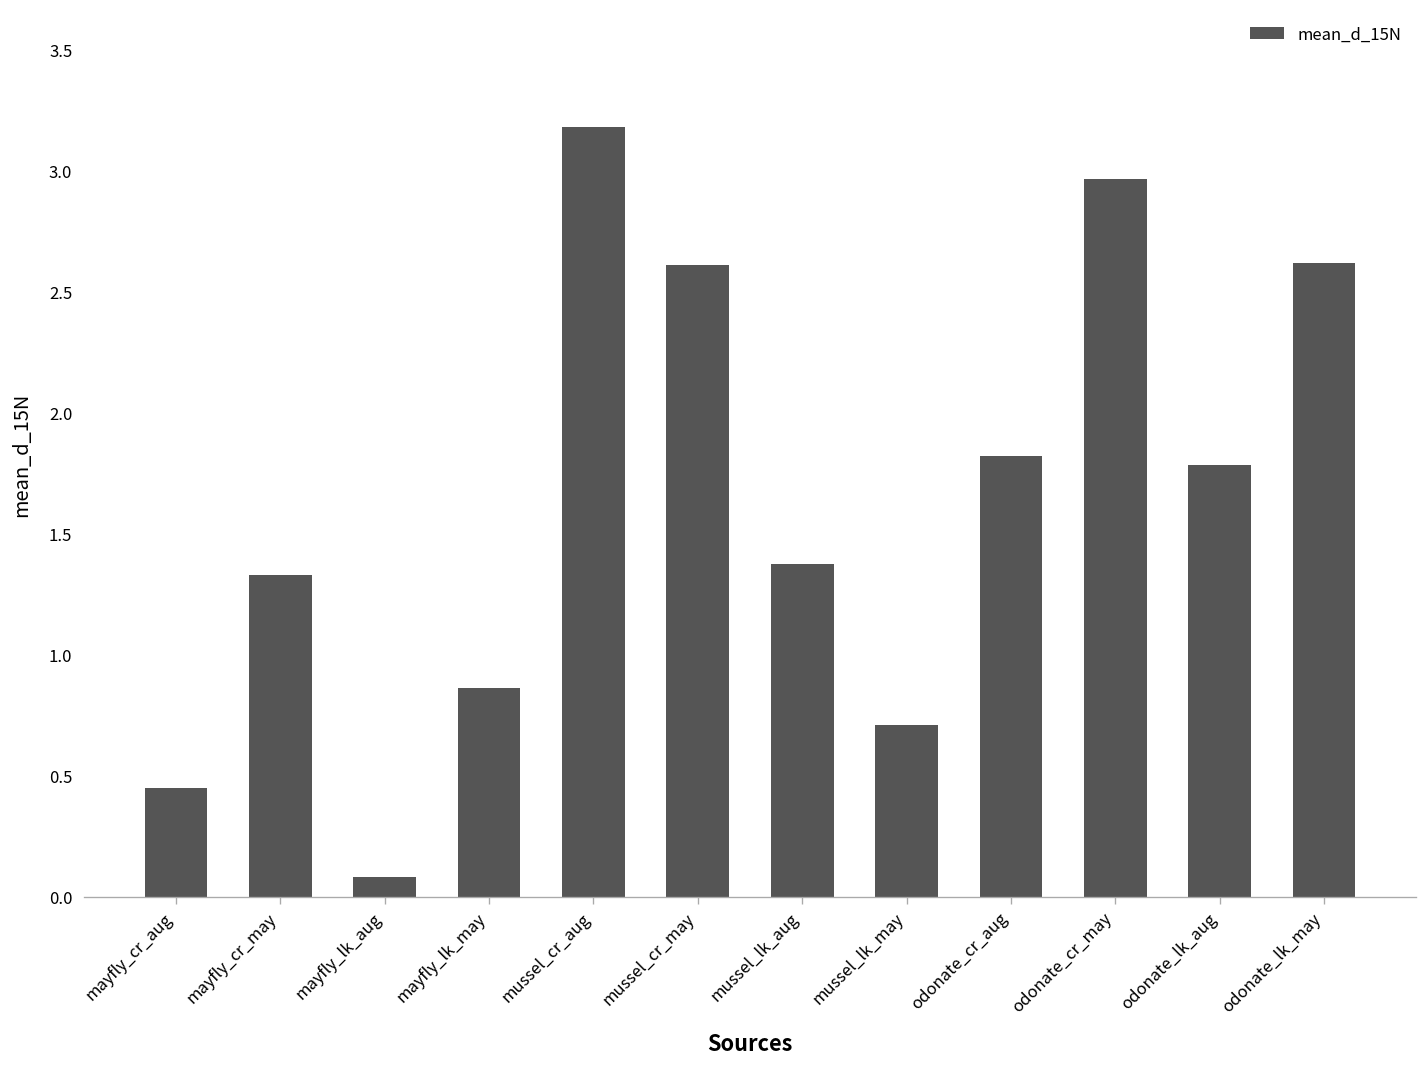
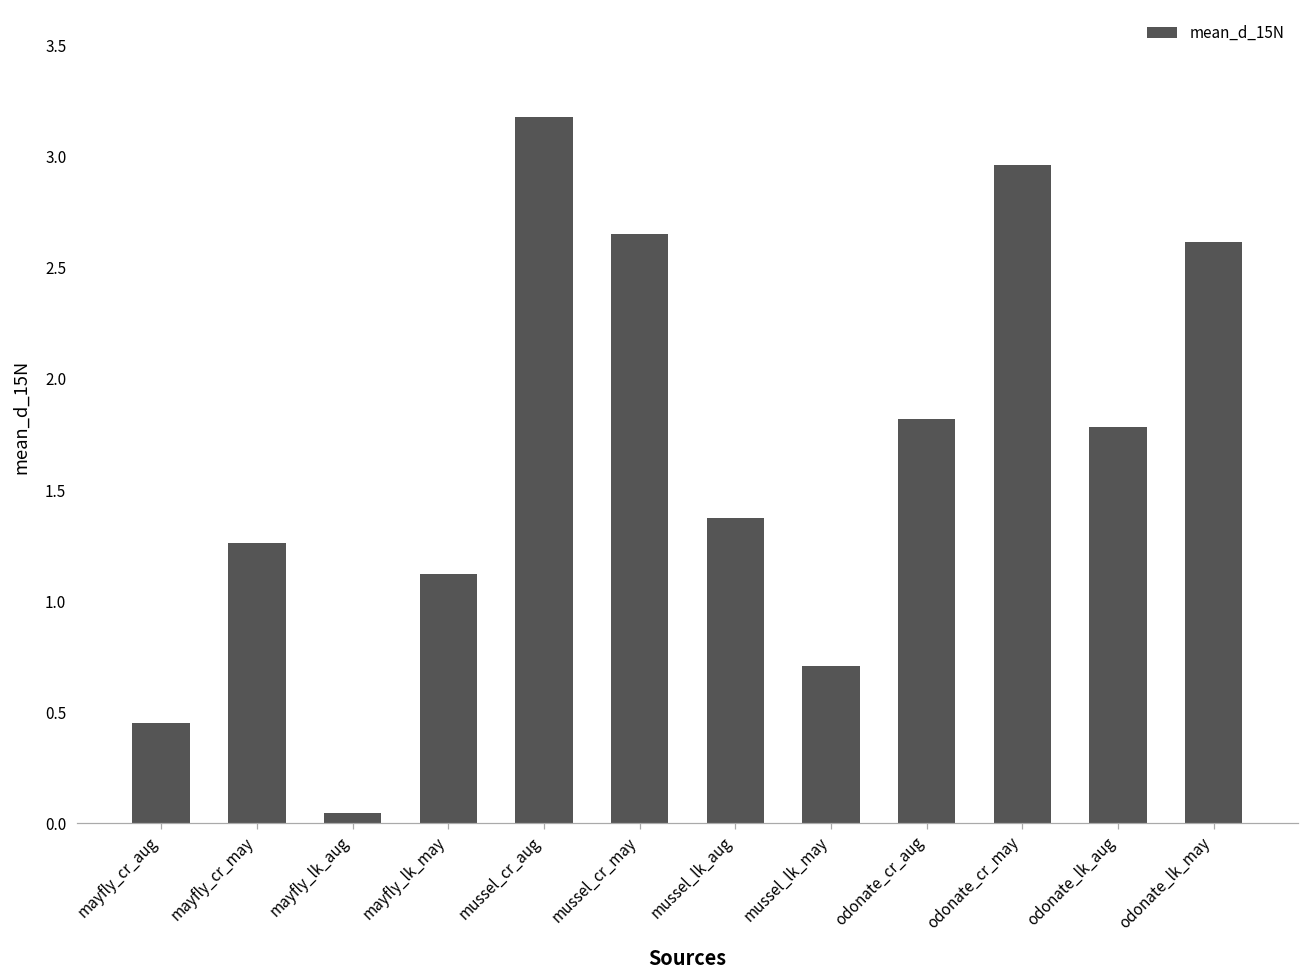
  {
    "mayfly_cr_aug": 0.45,
-   "mayfly_cr_may": 1.33,
-   "mayfly_lk_aug": 0.08,
-   "mayfly_lk_may": 0.86,
+   "mayfly_cr_may": 1.26,
+   "mayfly_lk_aug": 0.04,
+   "mayfly_lk_may": 1.12,
    "mussel_cr_aug": 3.18,
-   "mussel_cr_may": 2.61,
+   "mussel_cr_may": 2.65,
    "mussel_lk_aug": 1.38,
    "mussel_lk_may": 0.71,
    "odonate_cr_aug": 1.82,
    "odonate_cr_may": 2.96,
    "odonate_lk_aug": 1.78,
    "odonate_lk_may": 2.62
  }
